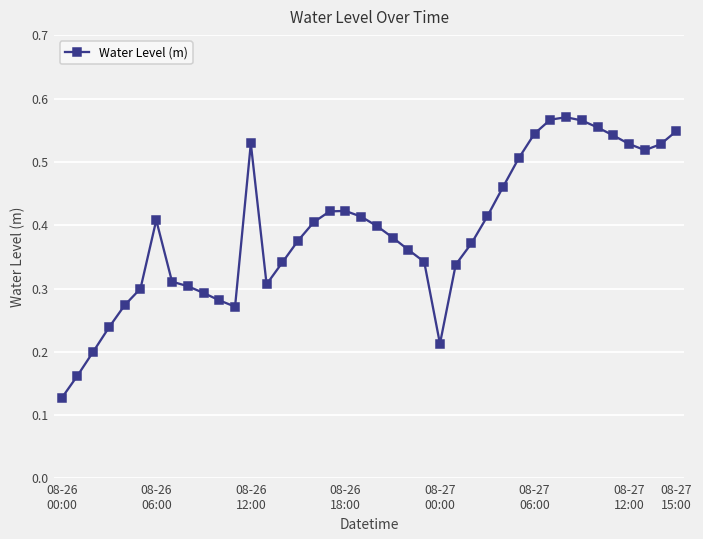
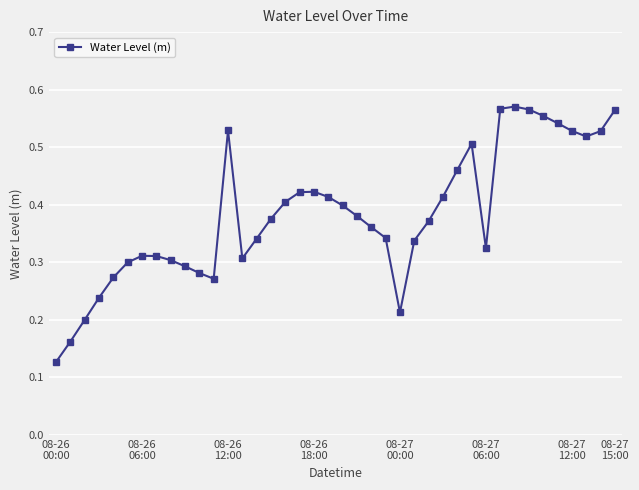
  {
    "08-26 00:00": 0.13,
-   "08-26 06:00": 0.41,
+   "08-26 06:00": 0.31,
    "08-26 12:00": 0.53,
    "08-26 18:00": 0.42,
    "08-27 00:00": 0.21,
-   "08-27 06:00": 0.54,
+   "08-27 06:00": 0.32,
    "08-27 12:00": 0.53,
-   "08-27 15:00": 0.55
+   "08-27 15:00": 0.56
  }
